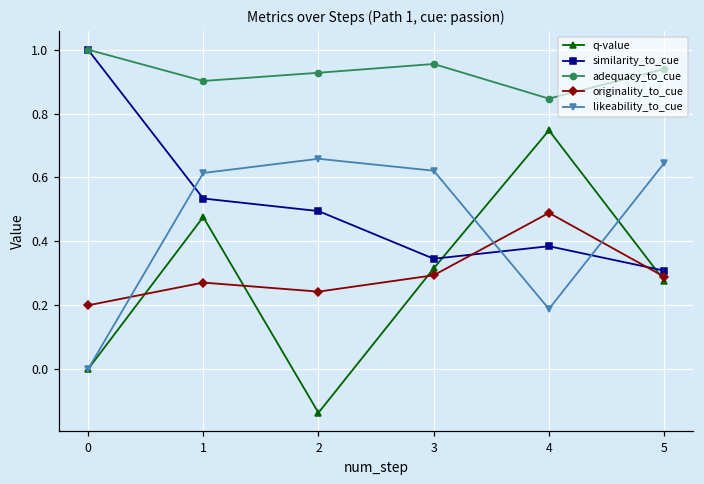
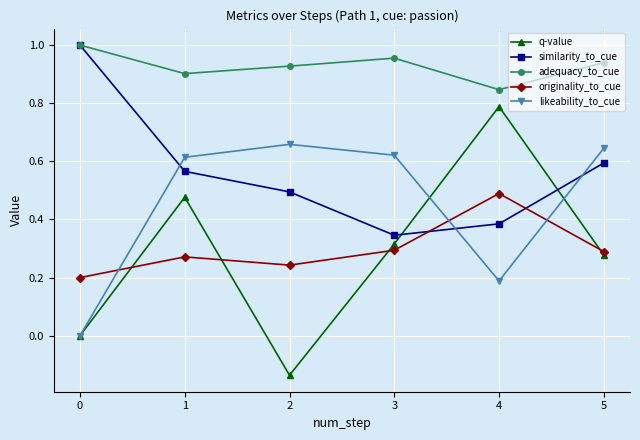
  {
    "q-value": {
      "1": 0.48,
      "2": -0.14,
      "3": 0.32,
-     "4": 0.75,
+     "4": 0.79,
      "5": 0.28
    },
    "similarity_to_cue": {
-     "1": 0.53,
+     "1": 0.57,
      "2": 0.49,
      "3": 0.35,
      "4": 0.38,
-     "5": 0.31
+     "5": 0.59
    },
    "adequacy_to_cue": {
      "1": 0.90,
      "2": 0.93,
      "3": 0.96,
      "4": 0.85
    },
    "originality_to_cue": {
      "0": 0.20,
      "1": 0.27,
      "2": 0.24,
      "3": 0.29,
      "4": 0.49,
      "5": 0.29
    },
    "likeability_to_cue": {
      "1": 0.61,
      "2": 0.66,
      "3": 0.62,
      "4": 0.19,
      "5": 0.65
    }
  }
